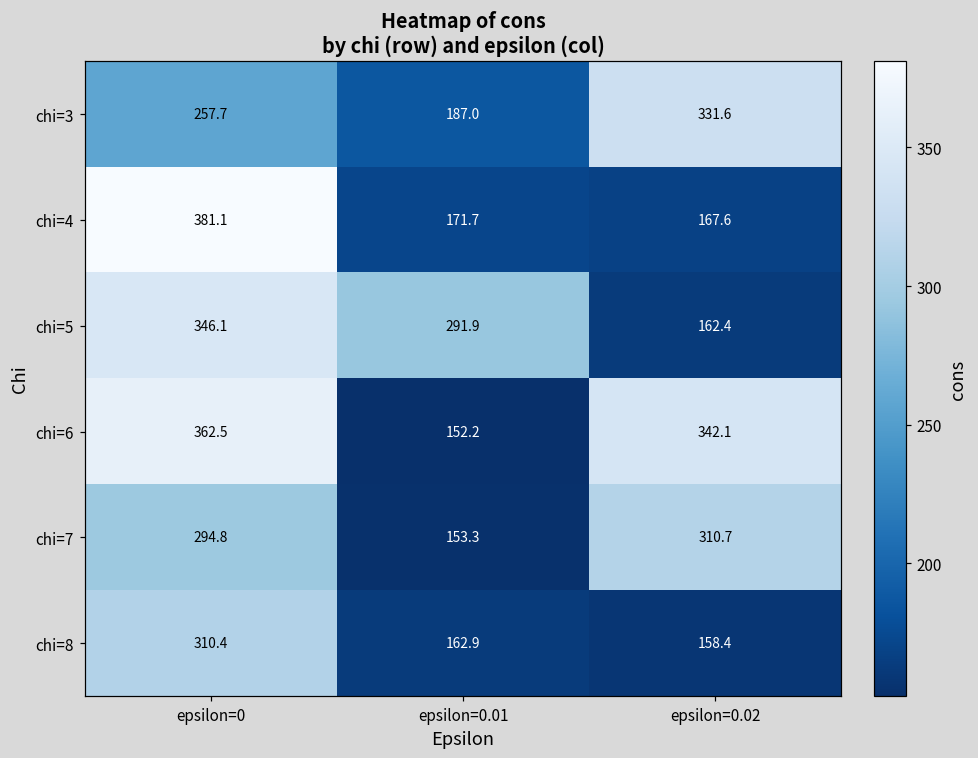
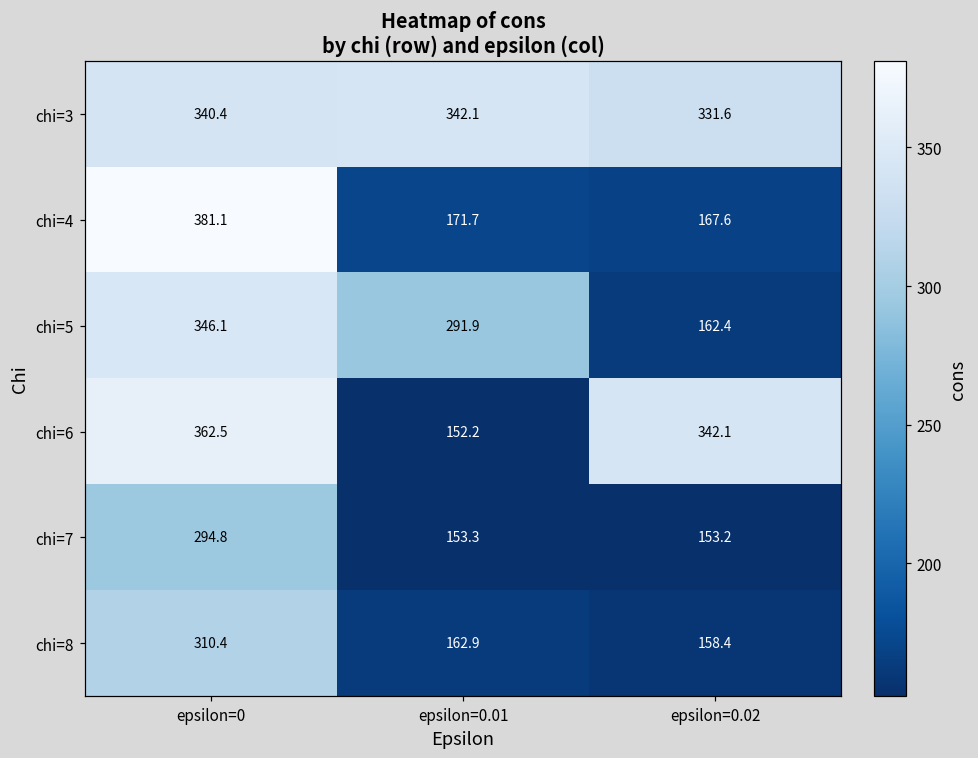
  {
    "chi=3": {
-     "epsilon=0": 257.7,
-     "epsilon=0.01": 187.0,
+     "epsilon=0": 340.4,
+     "epsilon=0.01": 342.1,
      "epsilon=0.02": 331.6
    },
    "chi=4": {
      "epsilon=0": 381.1,
      "epsilon=0.01": 171.7,
      "epsilon=0.02": 167.6
    },
    "chi=5": {
      "epsilon=0": 346.1,
      "epsilon=0.01": 291.9,
      "epsilon=0.02": 162.4
    },
    "chi=6": {
      "epsilon=0": 362.5,
      "epsilon=0.01": 152.2,
      "epsilon=0.02": 342.1
    },
    "chi=7": {
      "epsilon=0": 294.8,
      "epsilon=0.01": 153.3,
-     "epsilon=0.02": 310.7
+     "epsilon=0.02": 153.2
    },
    "chi=8": {
      "epsilon=0": 310.4,
      "epsilon=0.01": 162.9,
      "epsilon=0.02": 158.4
    }
  }
